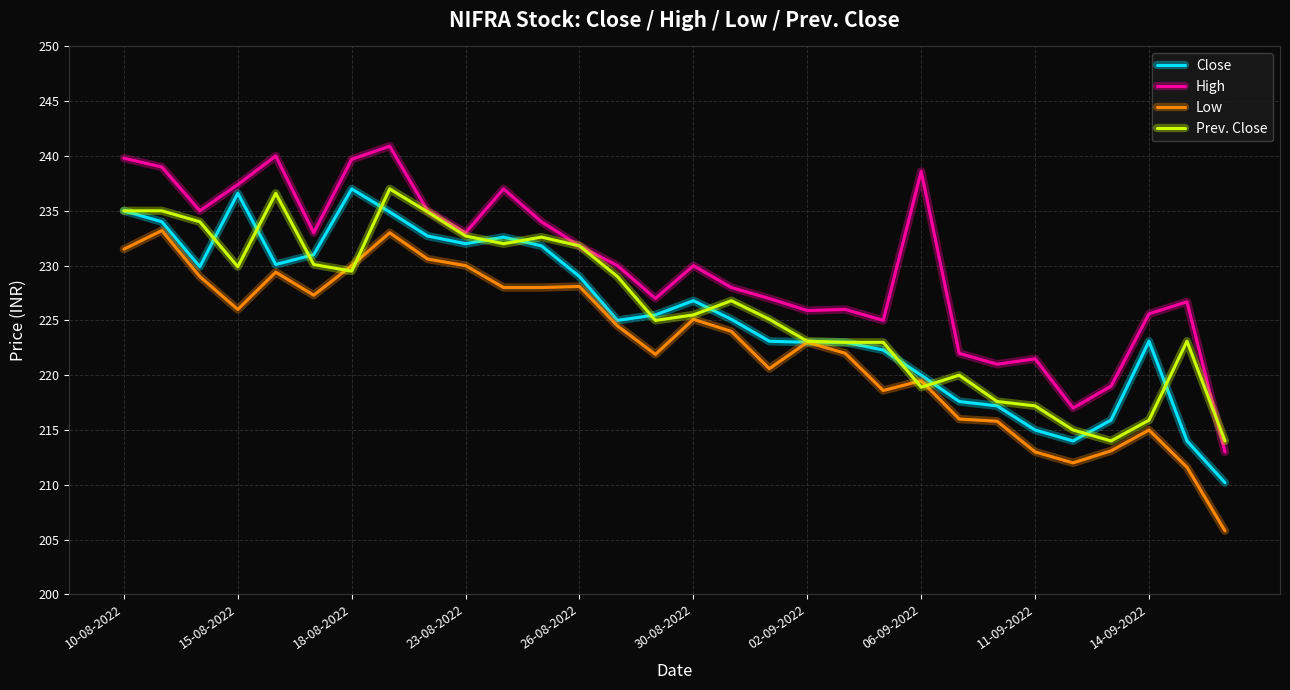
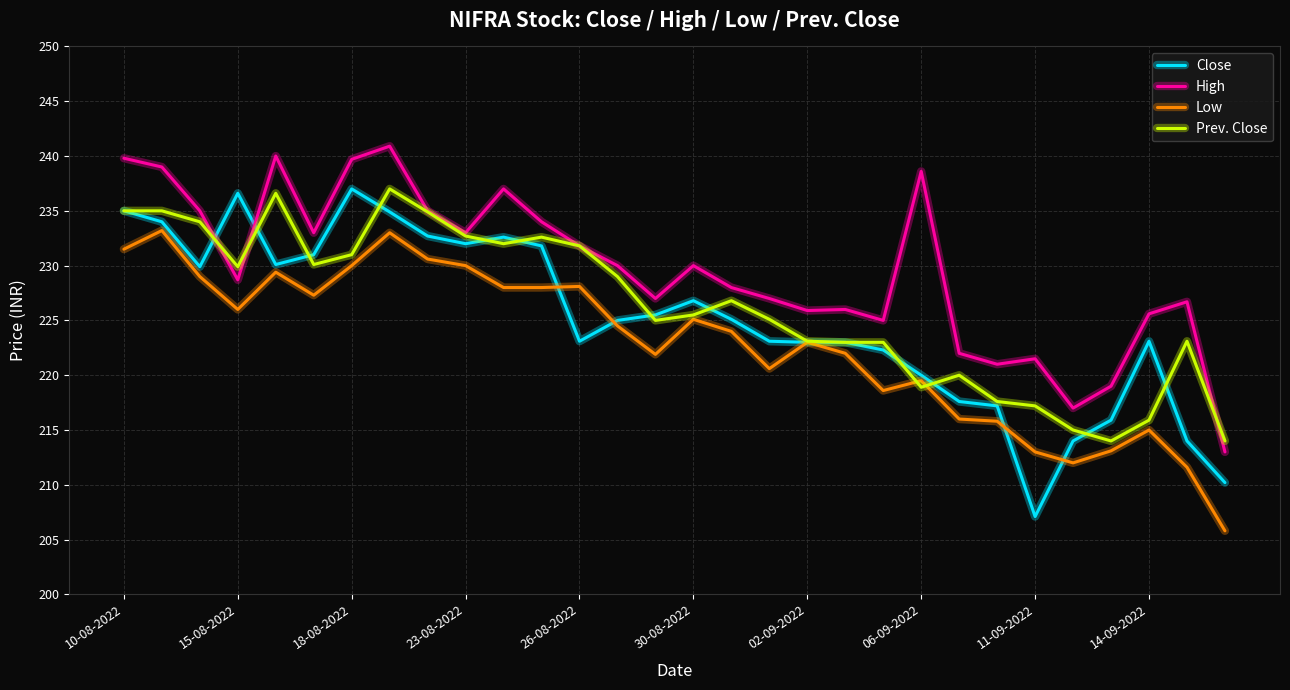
  {
    "Close": {
      "15-08-2022": 236.6,
      "18-08-2022": 237.0,
      "23-08-2022": 232.0,
-     "26-08-2022": 229.0,
+     "26-08-2022": 223.1,
      "30-08-2022": 226.8,
      "06-09-2022": 220.0,
-     "11-09-2022": 215.0,
+     "11-09-2022": 207.1,
      "14-09-2022": 223.1
    },
    "High": {
      "10-08-2022": 239.8,
-     "15-08-2022": 237.4,
+     "15-08-2022": 228.7,
      "18-08-2022": 239.7,
      "23-08-2022": 233.0,
      "30-08-2022": 230.0,
      "02-09-2022": 225.9,
      "06-09-2022": 238.6,
      "11-09-2022": 221.5,
      "14-09-2022": 225.6
    },
    "Low": {
      "10-08-2022": 231.5,
      "15-08-2022": 226.0,
      "18-08-2022": 230.0,
      "23-08-2022": 230.0,
      "26-08-2022": 228.1,
      "30-08-2022": 225.1,
      "06-09-2022": 219.5,
      "11-09-2022": 213.0,
      "14-09-2022": 215.0
    },
    "Prev. Close": {
      "15-08-2022": 229.9,
-     "18-08-2022": 229.5,
+     "18-08-2022": 231.0,
      "23-08-2022": 232.7,
      "30-08-2022": 225.5,
      "06-09-2022": 218.9,
      "11-09-2022": 217.2,
      "14-09-2022": 215.9
    }
  }
